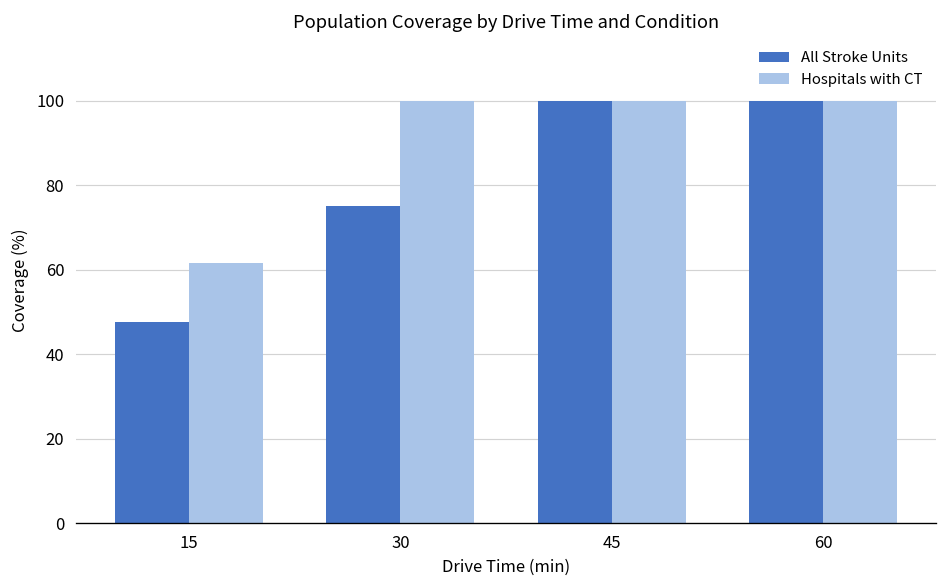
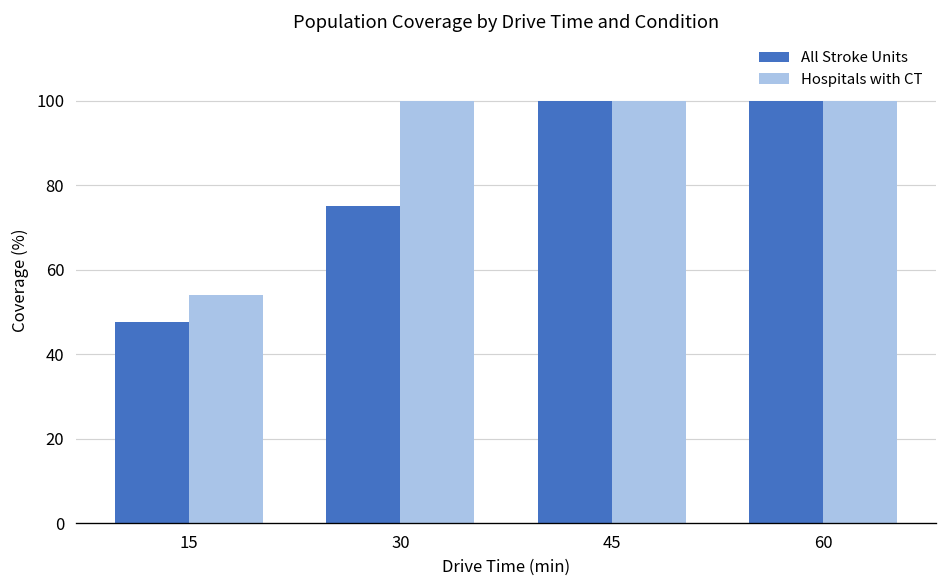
  {
    "All Stroke Units": {
      "15": 48,
      "30": 75,
      "45": 100,
      "60": 100
    },
    "Hospitals with CT": {
-     "15": 62,
+     "15": 54,
      "30": 100,
      "45": 100,
      "60": 100
    }
  }
